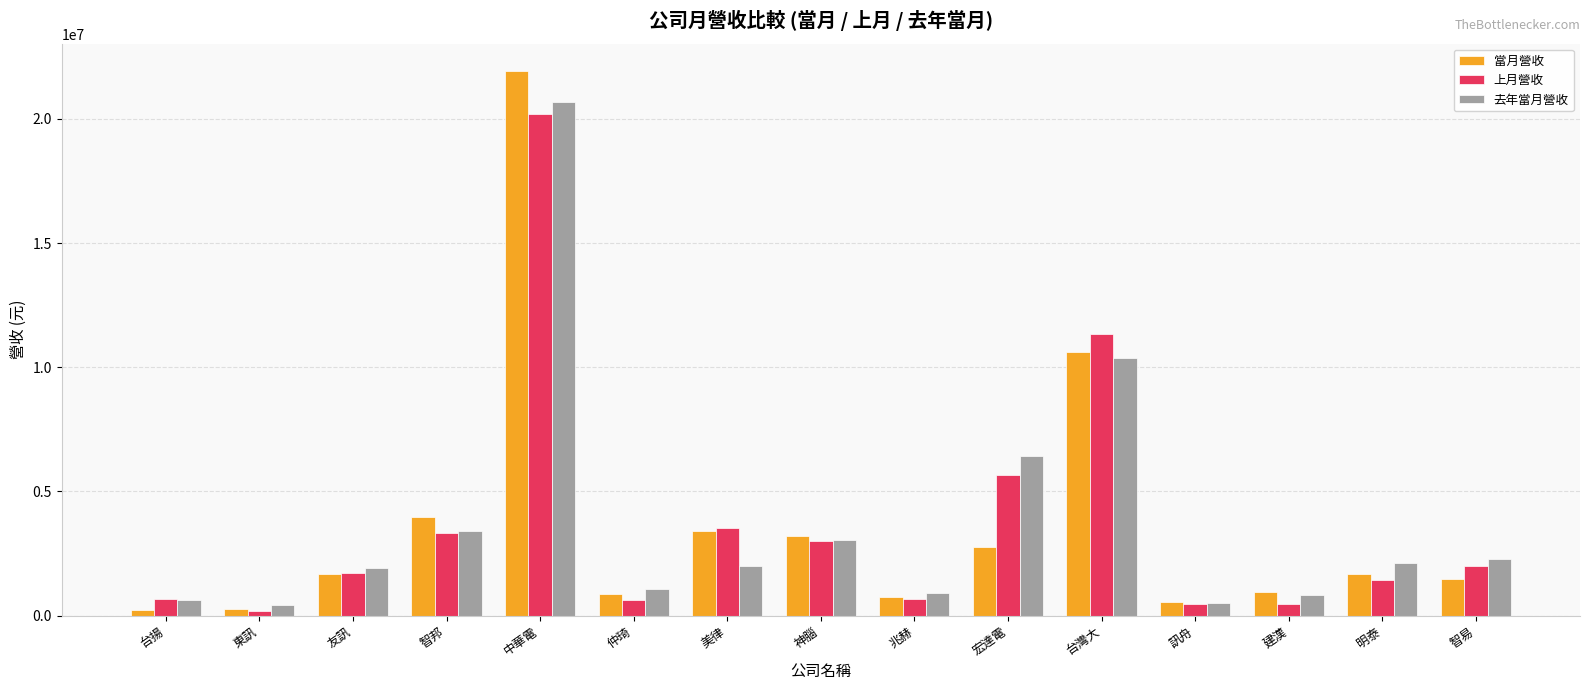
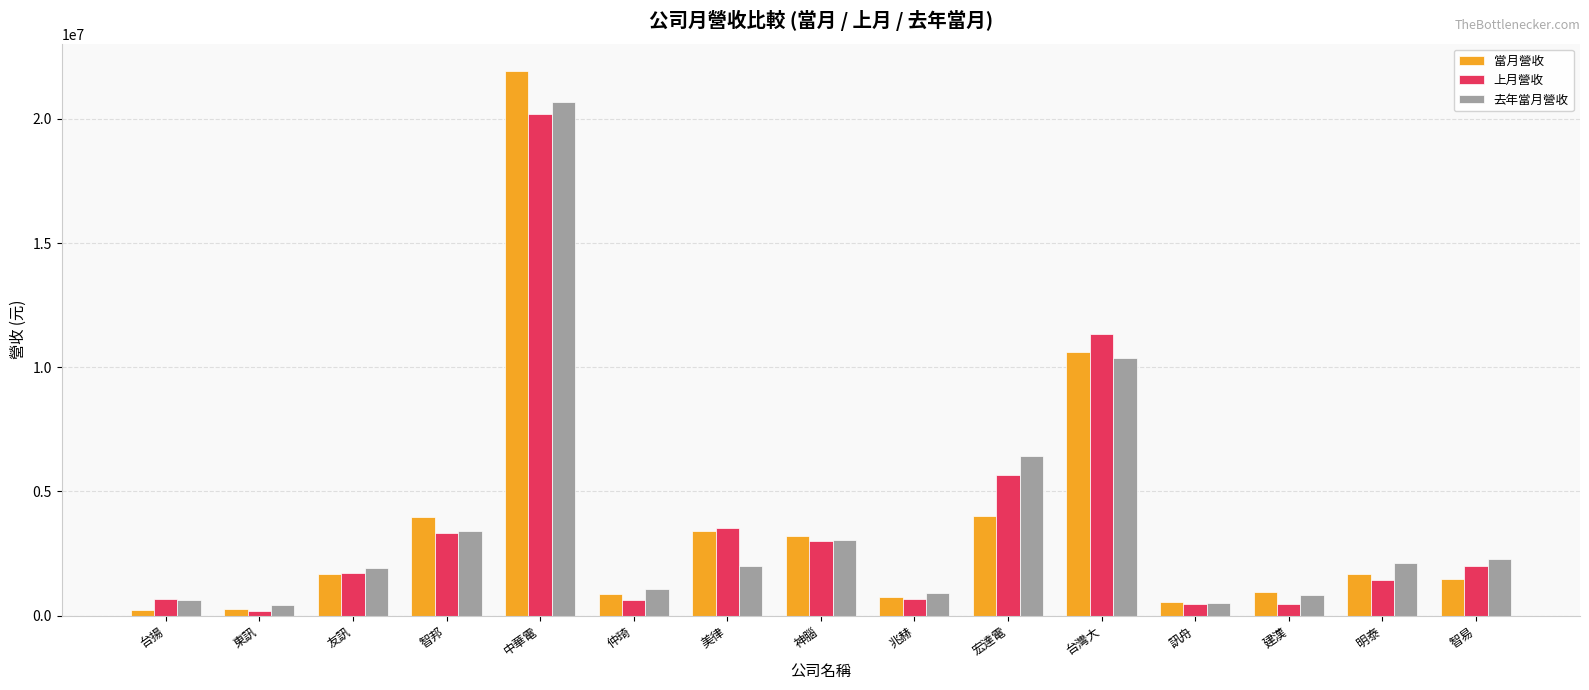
  {
    "當月營收": {
      "台揚": 200000,
      "東訊": 300000,
      "友訊": 1700000,
      "智邦": 4000000,
      "中華電": 21900000,
      "仲琦": 900000,
      "美律": 3400000,
      "神腦": 3200000,
      "兆赫": 700000,
-     "宏達電": 2800000,
+     "宏達電": 4000000,
      "台灣大": 10600000,
      "訊舟": 500000,
      "建漢": 900000,
      "明泰": 1700000,
      "智易": 1500000
    },
    "上月營收": {
      "台揚": 700000,
      "東訊": 200000,
      "友訊": 1700000,
      "智邦": 3300000,
      "中華電": 20200000,
      "仲琦": 600000,
      "美律": 3500000,
      "神腦": 3000000,
      "兆赫": 700000,
      "宏達電": 5700000,
      "台灣大": 11300000,
      "訊舟": 400000,
      "建漢": 500000,
      "明泰": 1500000,
      "智易": 2000000
    },
    "去年當月營收": {
      "台揚": 600000,
      "東訊": 400000,
      "友訊": 1900000,
      "智邦": 3400000,
      "中華電": 20700000,
      "仲琦": 1100000,
      "美律": 2000000,
      "神腦": 3000000,
      "兆赫": 900000,
      "宏達電": 6400000,
      "台灣大": 10400000,
      "訊舟": 500000,
      "建漢": 800000,
      "明泰": 2100000,
      "智易": 2300000
    }
  }
